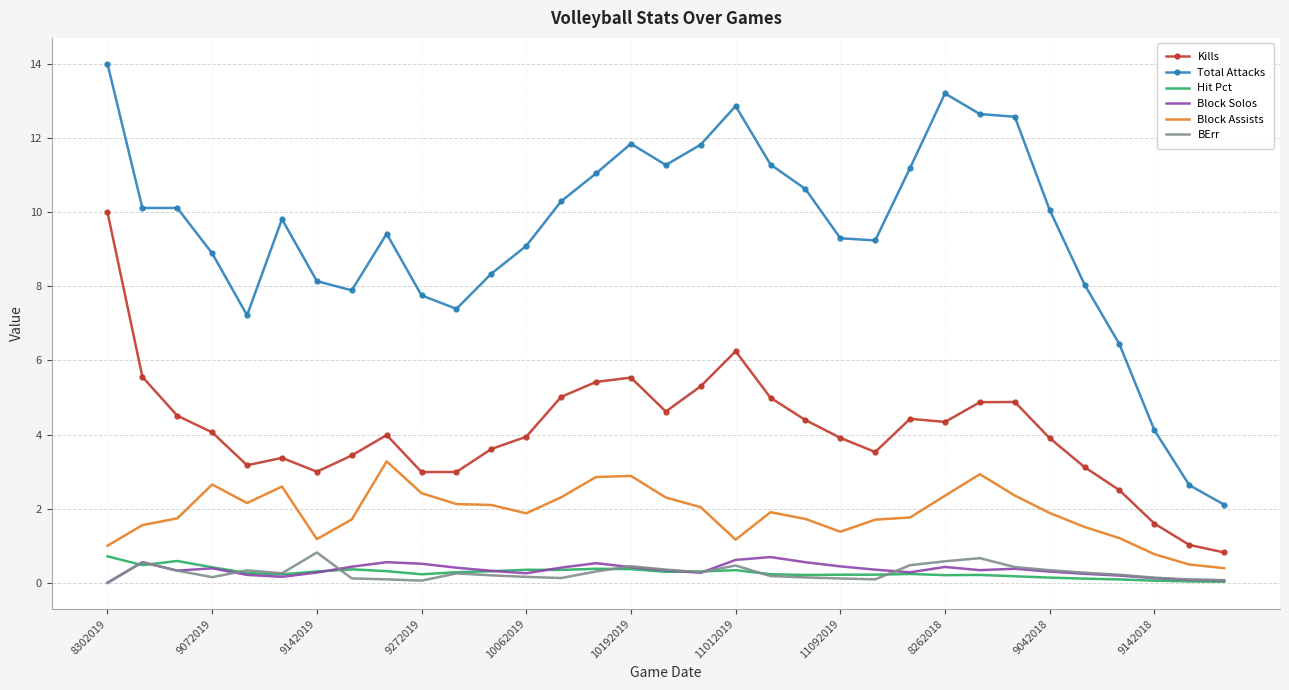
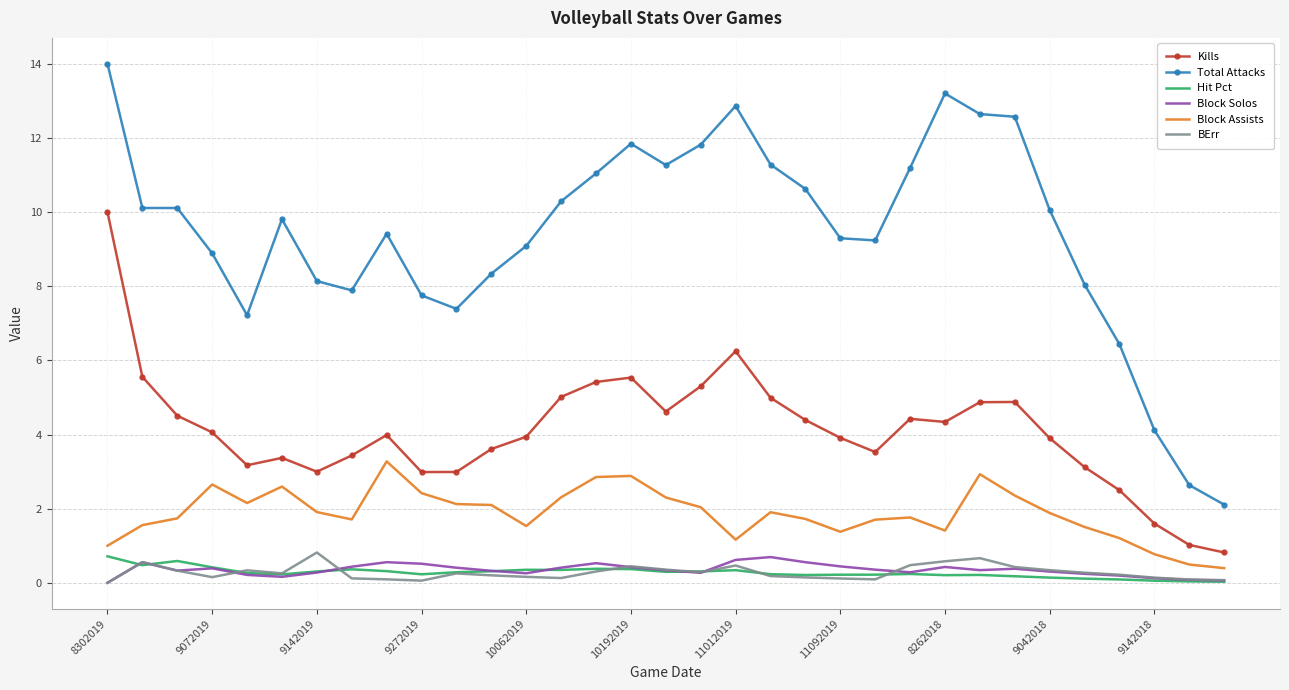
  {
    "Kills": {
      "8302019": 10.0,
      "9072019": 4.1,
      "9142019": 3.0,
      "9272019": 3.0,
      "10062019": 3.9,
      "10192019": 5.5,
      "11012019": 6.2,
      "11092019": 3.9,
      "8262018": 4.3,
      "9042018": 3.9,
      "9142018": 1.6
    },
    "Total Attacks": {
      "8302019": 14.0,
      "9072019": 8.9,
      "9142019": 8.1,
      "9272019": 7.8,
      "10062019": 9.1,
      "10192019": 11.8,
      "11012019": 12.9,
      "11092019": 9.3,
      "8262018": 13.2,
      "9042018": 10.1,
      "9142018": 4.1
    },
    "Hit Pct": {
      "8302019": 0.7,
      "9272019": 0.2,
      "10062019": 0.4,
      "11012019": 0.3,
      "11092019": 0.2,
      "8262018": 0.2,
      "9042018": 0.1
    },
    "Block Solos": {
      "9272019": 0.5,
      "10062019": 0.3,
      "11012019": 0.6,
      "11092019": 0.4,
      "8262018": 0.4
    },
    "Block Assists": {
      "8302019": 1.0,
      "9072019": 2.7,
-     "9142019": 1.2,
+     "9142019": 1.9,
      "9272019": 2.4,
-     "10062019": 1.9,
+     "10062019": 1.5,
      "10192019": 2.9,
      "11012019": 1.2,
      "11092019": 1.4,
-     "8262018": 2.4,
+     "8262018": 1.4,
      "9042018": 1.9,
      "9142018": 0.8
    },
    "BErr": {
      "9072019": 0.2,
      "9142019": 0.8,
      "9272019": 0.1,
      "10062019": 0.2,
      "11012019": 0.5,
      "11092019": 0.1,
      "8262018": 0.6
    }
  }
